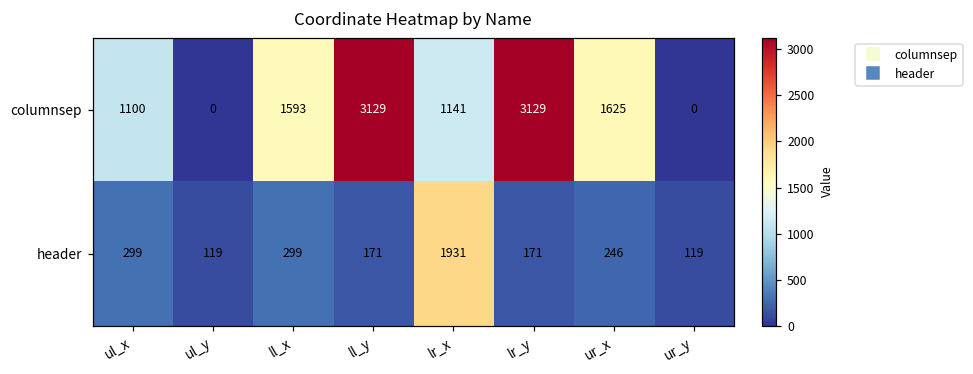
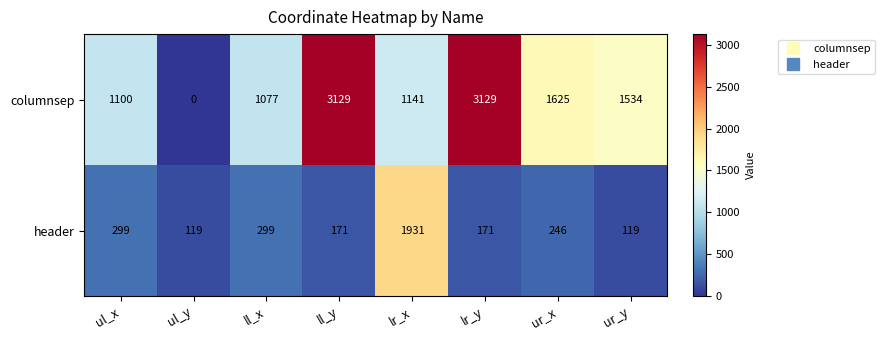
  {
    "columnsep": {
      "ul_x": 1100,
      "ul_y": 0,
-     "ll_x": 1593,
+     "ll_x": 1077,
      "ll_y": 3129,
      "lr_x": 1141,
      "lr_y": 3129,
      "ur_x": 1625,
-     "ur_y": 0
+     "ur_y": 1534
    },
    "header": {
      "ul_x": 299,
      "ul_y": 119,
      "ll_x": 299,
      "ll_y": 171,
      "lr_x": 1931,
      "lr_y": 171,
      "ur_x": 246,
      "ur_y": 119
    }
  }
